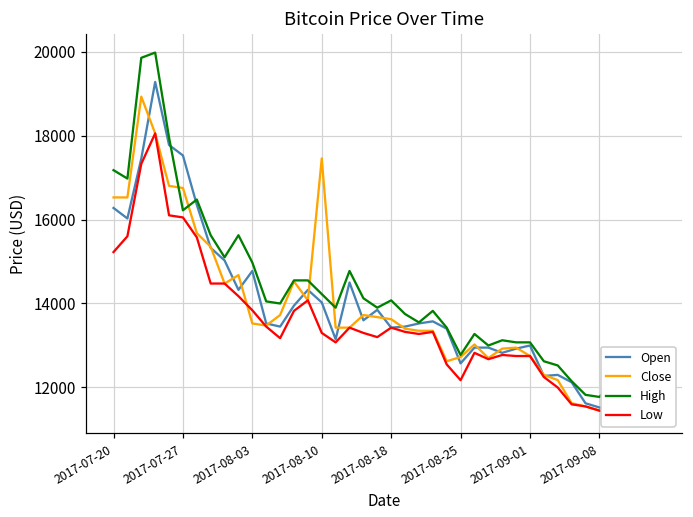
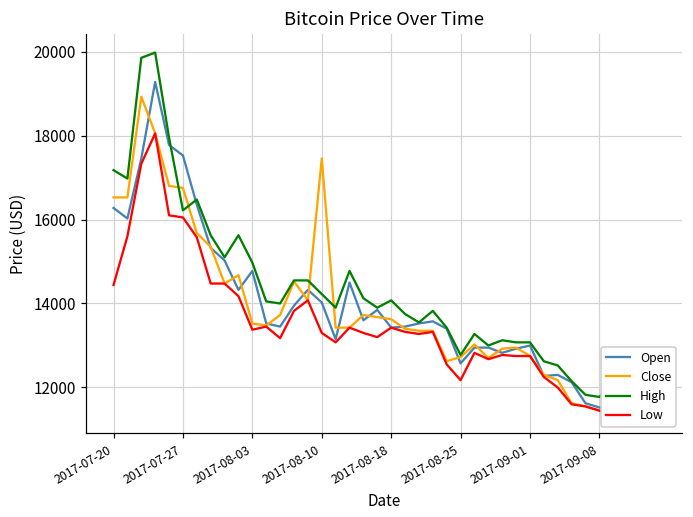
  {
    "Open": {
      "2017-07-20": 16300,
      "2017-07-27": 17500,
      "2017-08-03": 14800,
      "2017-08-10": 14000,
      "2017-08-25": 12600,
      "2017-09-01": 13000,
      "2017-09-08": 11500
    },
    "Close": {
      "2017-07-20": 16500,
      "2017-07-27": 16800,
      "2017-08-03": 13500,
      "2017-08-10": 17500,
      "2017-08-18": 13600
    },
    "High": {
      "2017-07-20": 17200,
      "2017-07-27": 16200,
      "2017-08-03": 15000,
      "2017-08-10": 14200,
      "2017-08-18": 14100,
      "2017-09-01": 13100,
      "2017-09-08": 11800
    },
    "Low": {
-     "2017-07-20": 15200,
+     "2017-07-20": 14400,
      "2017-07-27": 16100,
-     "2017-08-03": 13800,
+     "2017-08-03": 13400,
      "2017-08-10": 13300,
      "2017-08-25": 12200
    }
  }
